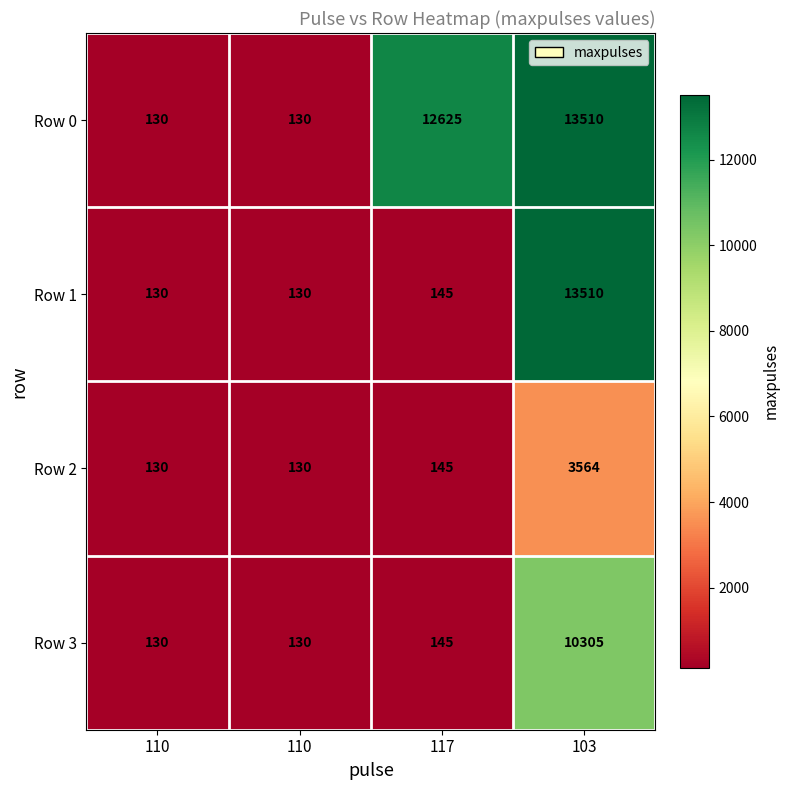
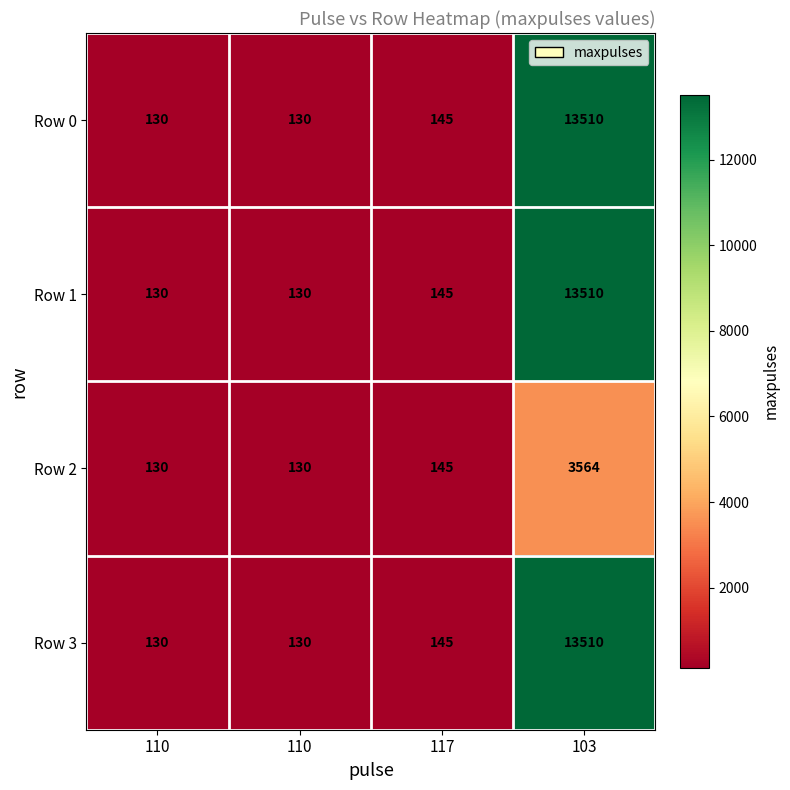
  {
    "Row 0": {
-     "117": 12625,
+     "117": 145,
      "103": 13510
    },
    "Row 1": {
      "117": 145,
      "103": 13510
    },
    "Row 2": {
      "117": 145,
      "103": 3564
    },
    "Row 3": {
      "117": 145,
-     "103": 10305
+     "103": 13510
    }
  }
